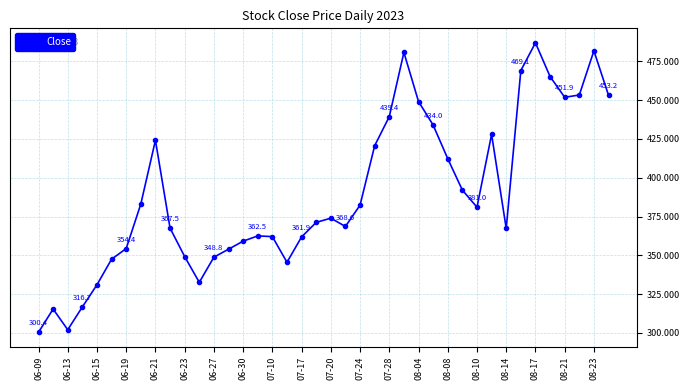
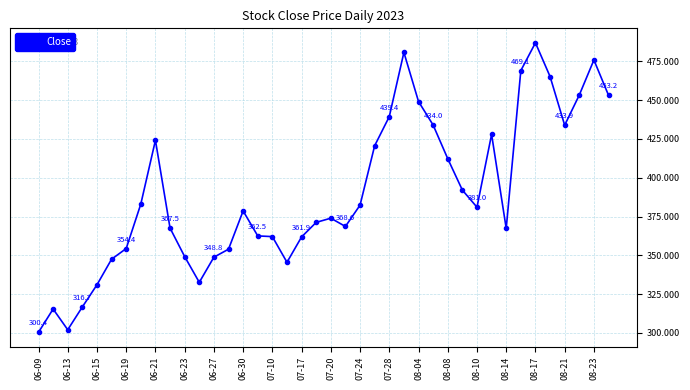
  {
    "06-09": 300.4,
    "06-19": 354.4,
    "06-27": 348.8,
-   "06-30": 359,
+   "06-30": 379,
    "07-17": 361.9,
    "07-28": 439.4,
    "08-10": 381.0,
-   "08-21": 451.9,
-   "08-23": 482
+   "08-21": 433.9,
+   "08-23": 476
  }
